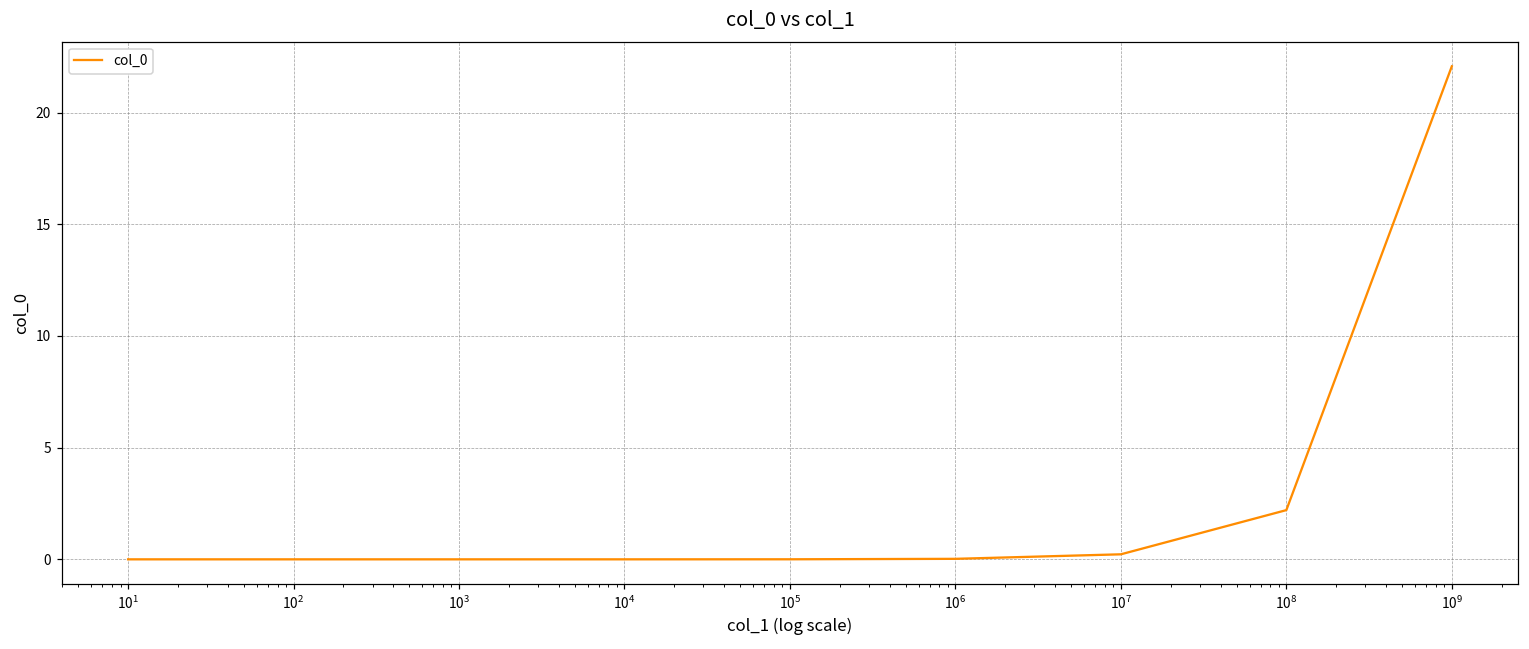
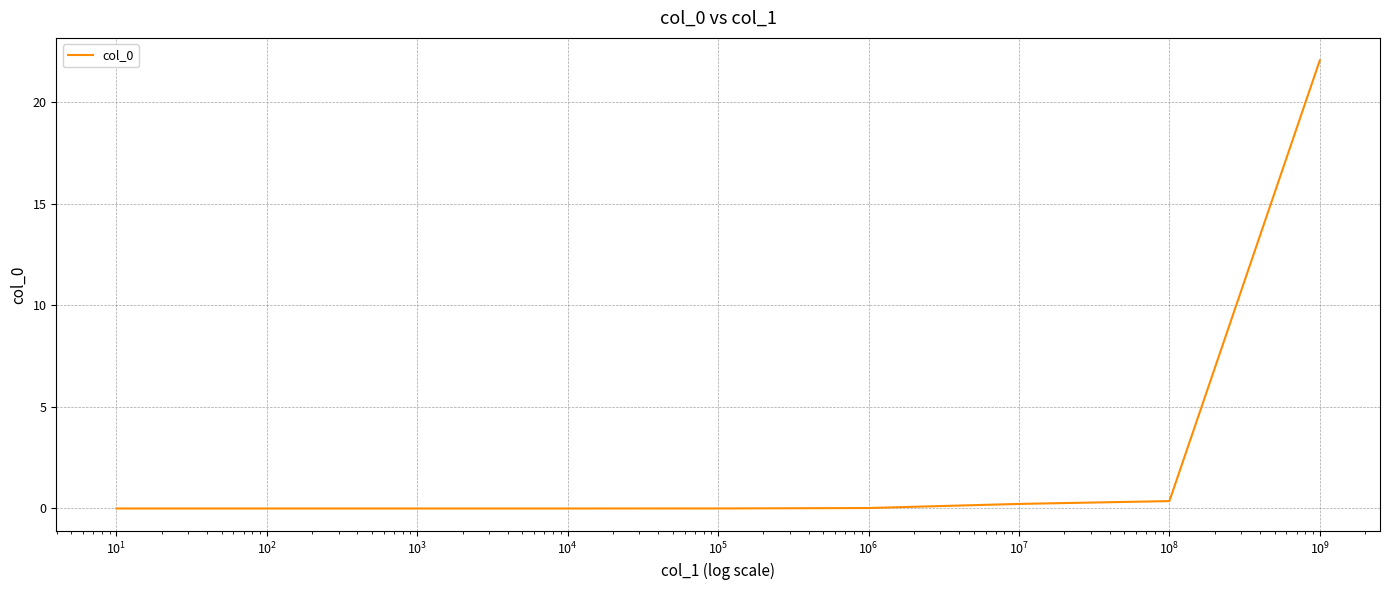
  {
    "10^1": 0.0,
    "10^2": 0.0,
    "10^3": 0.0,
    "10^4": 0.0,
    "10^5": 0.0,
    "10^6": 0.0,
    "10^7": 0.2,
-   "10^8": 2.2,
+   "10^8": 0.4,
    "10^9": 22.1
  }
